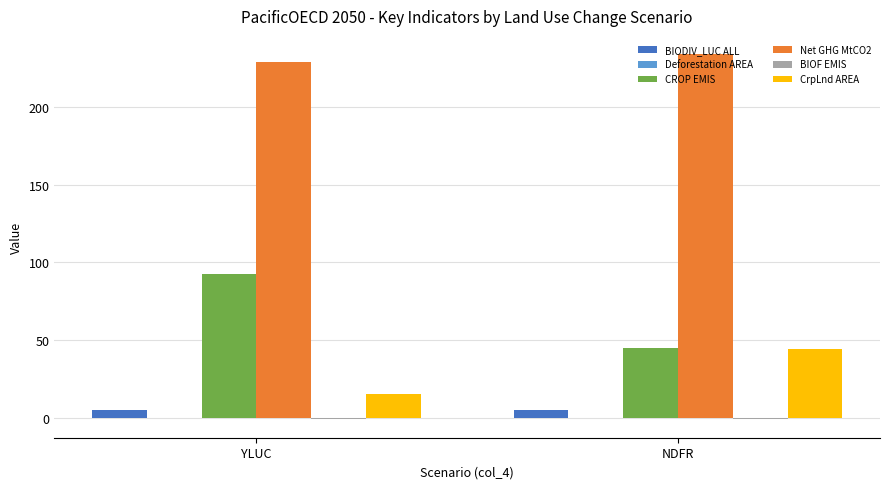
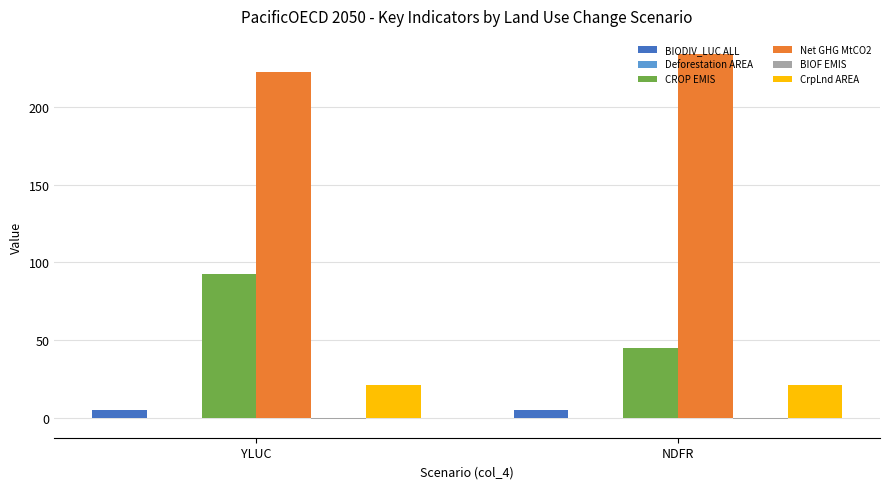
  {
    "CROP EMIS": {
      "YLUC": 92,
      "NDFR": 45
    },
    "Net GHG MtCO2": {
-     "YLUC": 229,
+     "YLUC": 223,
      "NDFR": 234
    },
    "CrpLnd AREA": {
-     "YLUC": 15,
-     "NDFR": 44
+     "YLUC": 21,
+     "NDFR": 21
    }
  }
